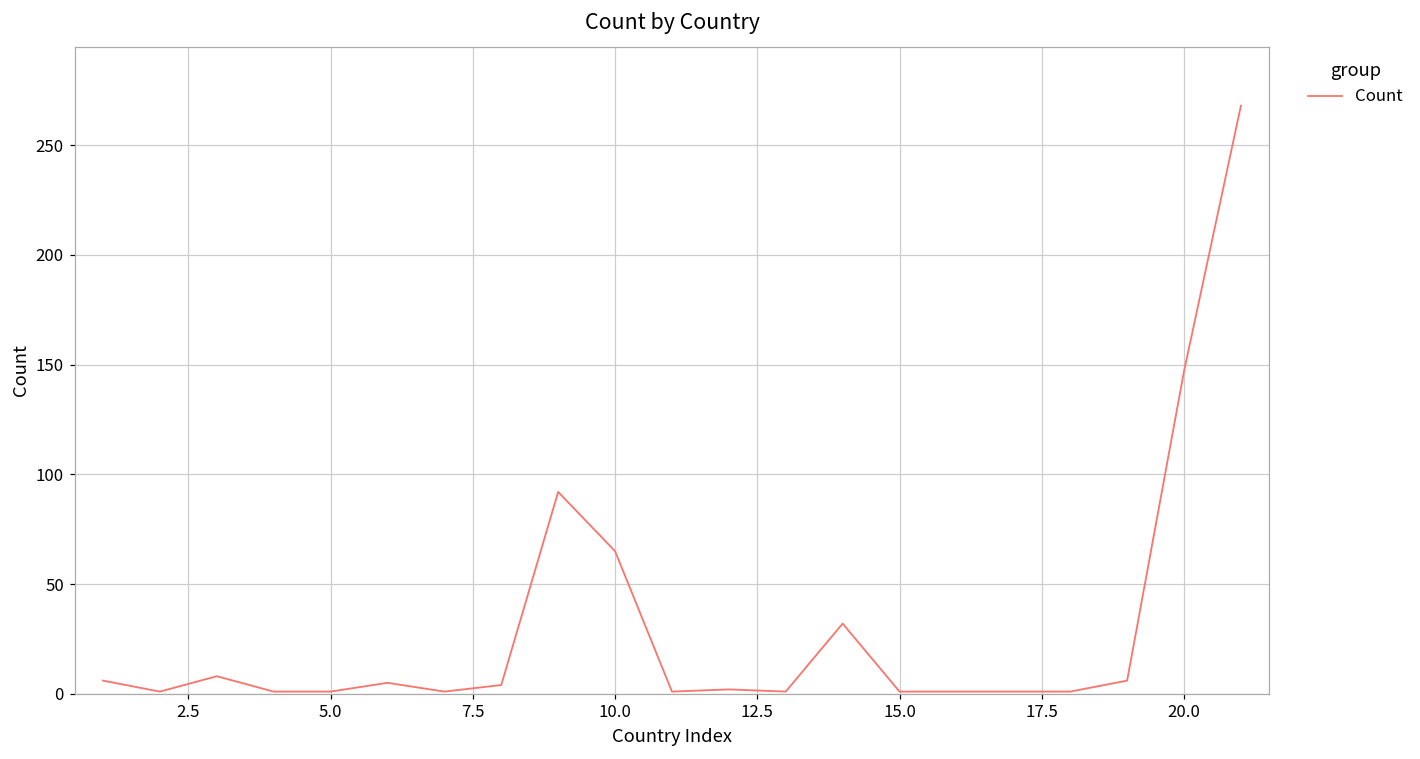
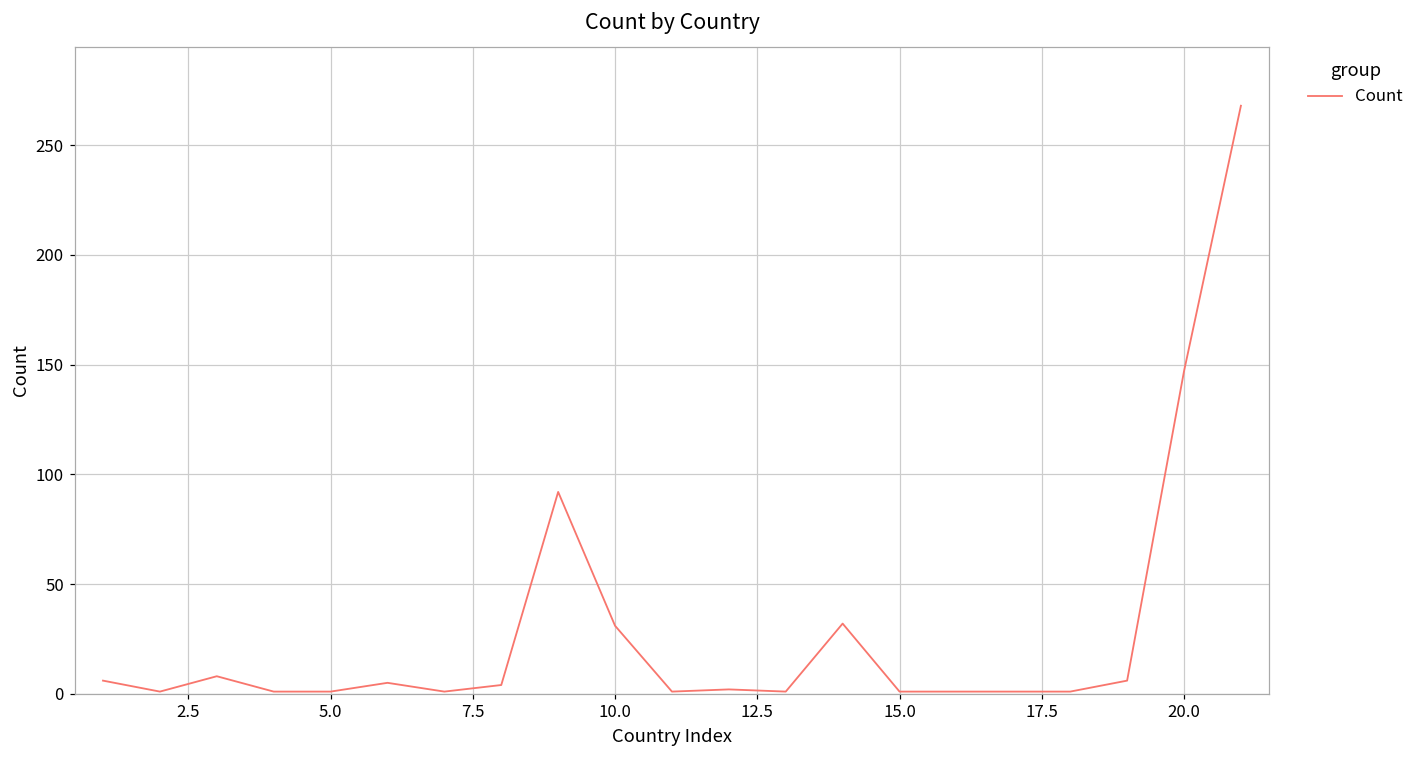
  {
    "5.0": 1,
-   "10.0": 65,
+   "10.0": 31,
    "15.0": 1,
    "20.0": 147
  }
